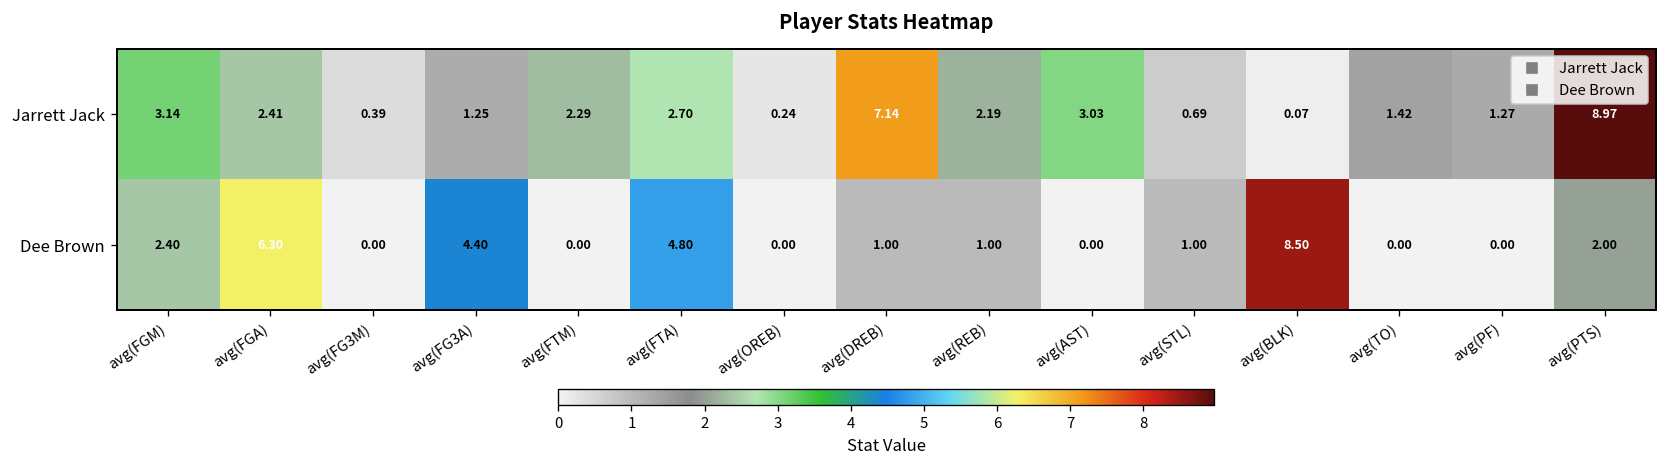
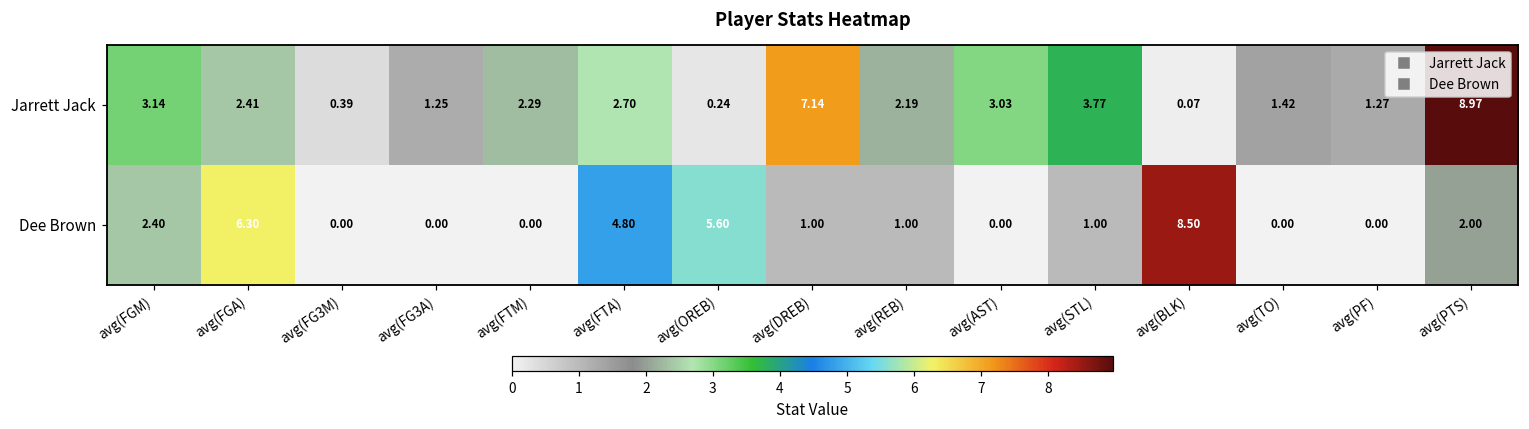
  {
    "Jarrett Jack": {
      "avg(FGM)": 3.14,
      "avg(FGA)": 2.41,
      "avg(FG3M)": 0.39,
      "avg(FG3A)": 1.25,
      "avg(FTM)": 2.29,
      "avg(FTA)": 2.70,
      "avg(OREB)": 0.24,
      "avg(DREB)": 7.14,
      "avg(REB)": 2.19,
      "avg(AST)": 3.03,
-     "avg(STL)": 0.69,
+     "avg(STL)": 3.77,
      "avg(BLK)": 0.07,
      "avg(TO)": 1.42,
      "avg(PF)": 1.27,
      "avg(PTS)": 8.97
    },
    "Dee Brown": {
      "avg(FGM)": 2.40,
      "avg(FGA)": 6.30,
      "avg(FG3M)": 0.00,
-     "avg(FG3A)": 4.40,
+     "avg(FG3A)": 0.00,
      "avg(FTM)": 0.00,
      "avg(FTA)": 4.80,
-     "avg(OREB)": 0.00,
+     "avg(OREB)": 5.60,
      "avg(DREB)": 1.00,
      "avg(REB)": 1.00,
      "avg(AST)": 0.00,
      "avg(STL)": 1.00,
      "avg(BLK)": 8.50,
      "avg(TO)": 0.00,
      "avg(PF)": 0.00,
      "avg(PTS)": 2.00
    }
  }
